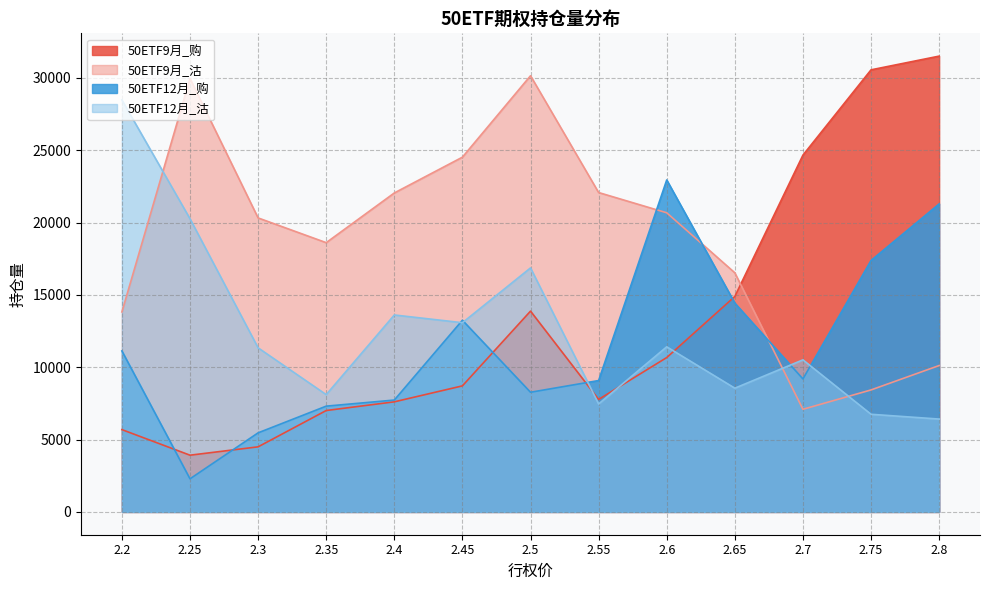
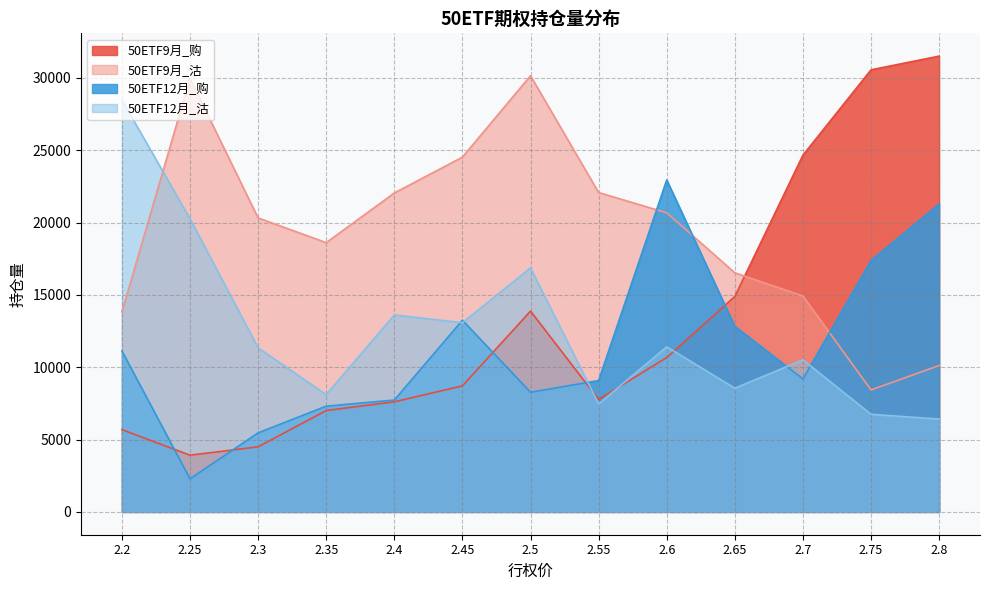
  {
    "50ETF9月_购": {
      "2.2": 5700,
      "2.25": 3900,
      "2.3": 4500,
      "2.35": 7000,
      "2.45": 8700,
      "2.5": 13900,
      "2.55": 7800,
      "2.6": 10700,
      "2.65": 14900,
      "2.7": 24700,
      "2.75": 30600,
      "2.8": 31500
    },
    "50ETF9月_沽": {
      "2.2": 13800,
      "2.3": 20300,
      "2.35": 18600,
      "2.4": 22100,
      "2.45": 24500,
      "2.5": 30200,
      "2.55": 22100,
      "2.6": 20700,
      "2.65": 16500,
-     "2.7": 7100,
+     "2.7": 14900,
      "2.75": 8400,
      "2.8": 10100
    },
    "50ETF12月_购": {
      "2.2": 11100,
      "2.25": 2300,
      "2.3": 5500,
      "2.35": 7300,
      "2.5": 8300,
      "2.55": 9100,
      "2.6": 22900,
-     "2.65": 14400,
+     "2.65": 12800,
      "2.7": 9200,
      "2.75": 17400,
      "2.8": 21300
    },
    "50ETF12月_沽": {
      "2.25": 20300,
      "2.3": 11300,
      "2.35": 8100,
      "2.4": 13600,
      "2.5": 16900,
      "2.55": 7500,
      "2.6": 11400,
      "2.65": 8600,
      "2.7": 10500,
      "2.75": 6800,
      "2.8": 6400
    }
  }
